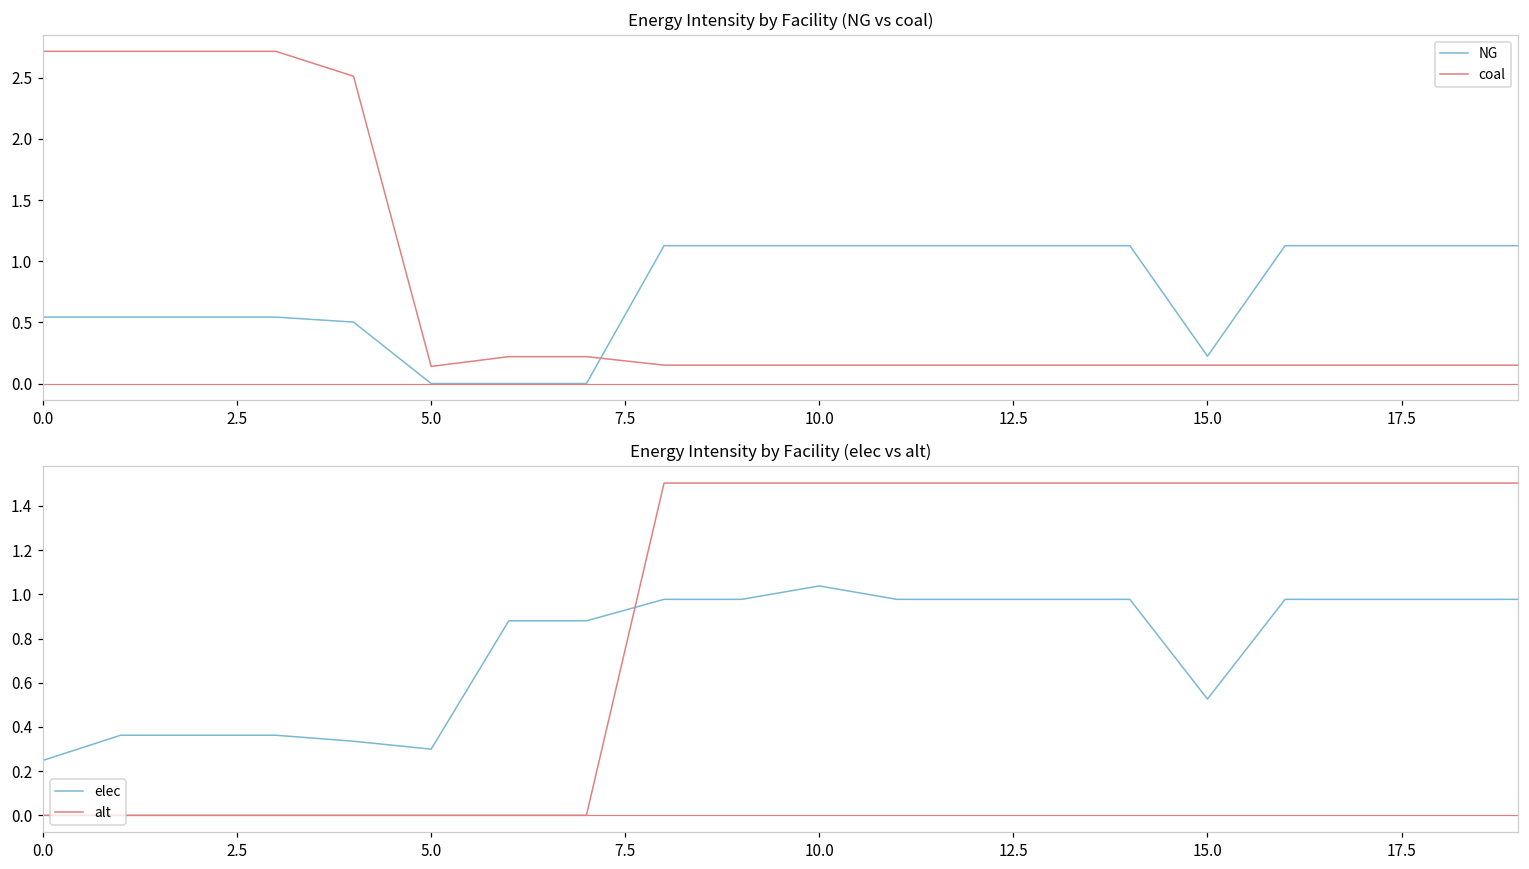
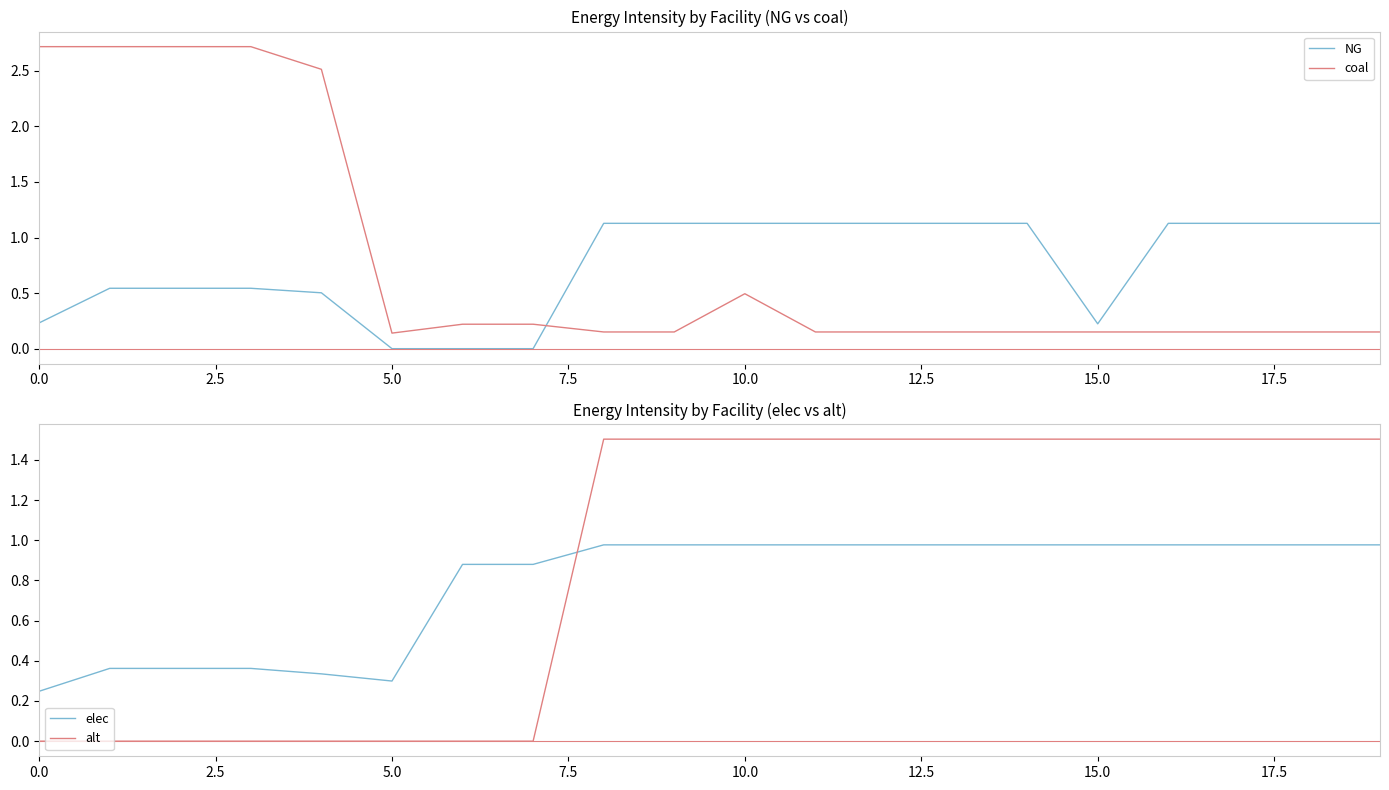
  {
    "Energy Intensity by Facility (NG vs coal)": {
      "NG": {
-       "0.0": 0.54,
+       "0.0": 0.23,
        "5.0": 0.00,
        "10.0": 1.13,
        "15.0": 0.22
      },
      "coal": {
        "0.0": 2.72,
        "5.0": 0.14,
-       "10.0": 0.15,
+       "10.0": 0.49,
        "15.0": 0.15
      }
    },
    "Energy Intensity by Facility (elec vs alt)": {
      "elec": {
        "0.0": 0.25,
        "5.0": 0.30,
-       "10.0": 1.04,
-       "15.0": 0.53
+       "10.0": 0.98,
+       "15.0": 0.98
      },
      "alt": {
        "0.0": 0.00,
        "5.0": 0.00,
        "10.0": 1.50,
        "15.0": 1.50
      }
    }
  }
